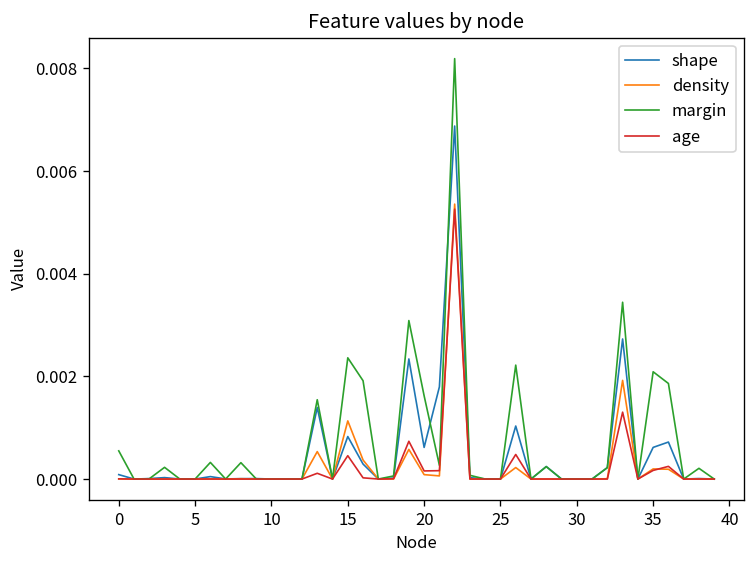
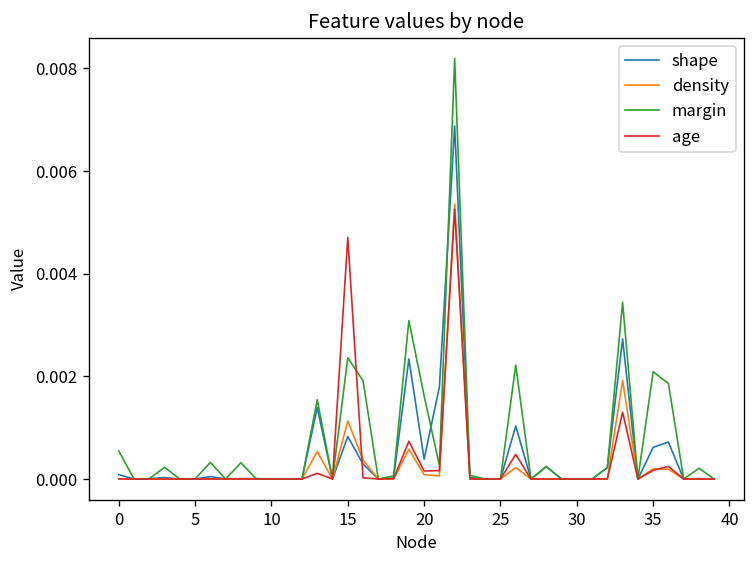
  {
    "shape": {
      "0": 0.0001,
      "15": 0.0008,
-     "20": 0.0006,
+     "20": 0.0004,
      "35": 0.0006
    },
    "density": {
      "15": 0.0011,
      "20": 0.0001
    },
    "margin": {
      "0": 0.0005,
      "15": 0.0024,
      "20": 0.0016,
      "35": 0.0021
    },
    "age": {
-     "15": 0.0005,
+     "15": 0.0047,
      "20": 0.0002
    }
  }
